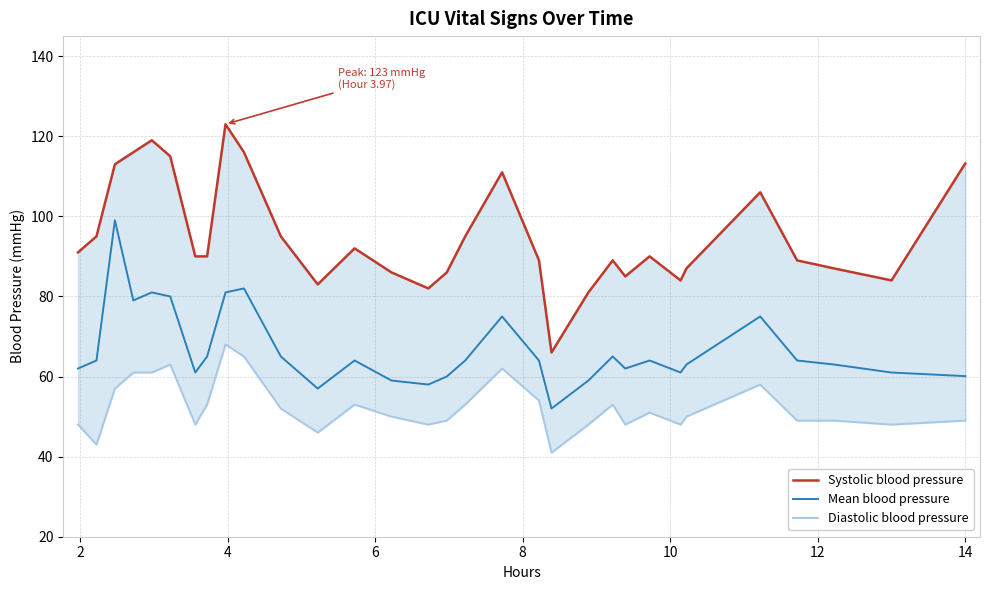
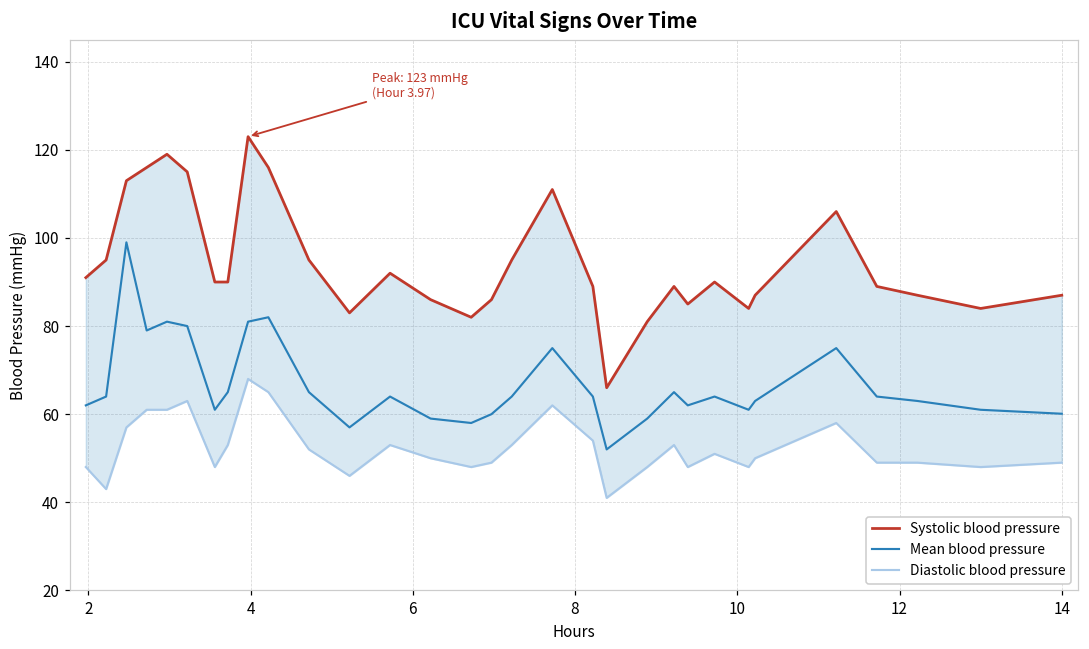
  {
    "Systolic blood pressure": {
-     "14": 113
+     "14": 87
    },
    "Mean blood pressure": {
      "14": 60
    },
    "Diastolic blood pressure": {
      "14": 49
    }
  }
